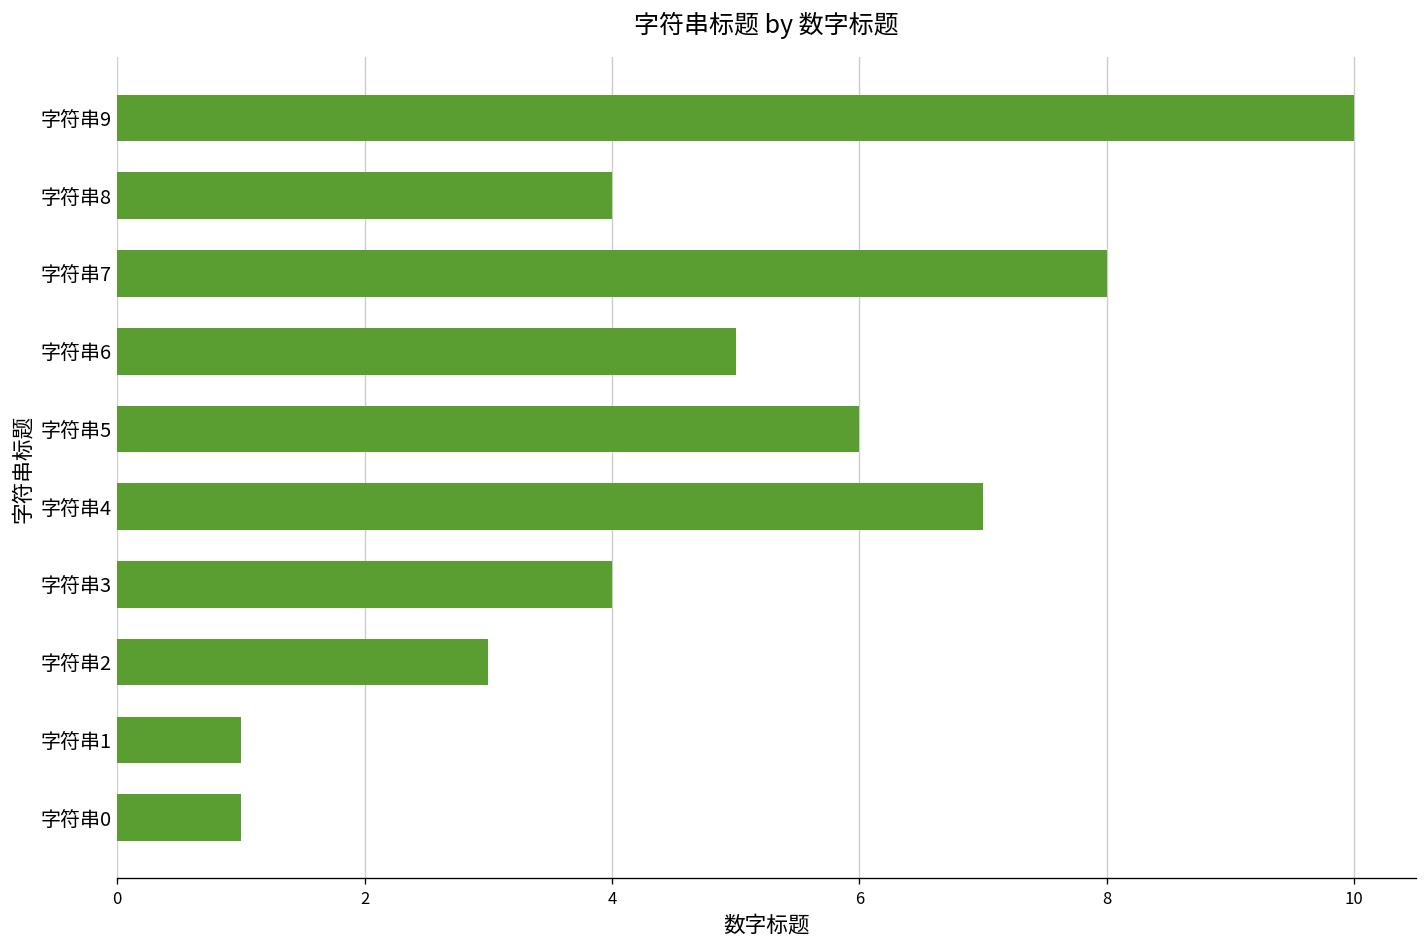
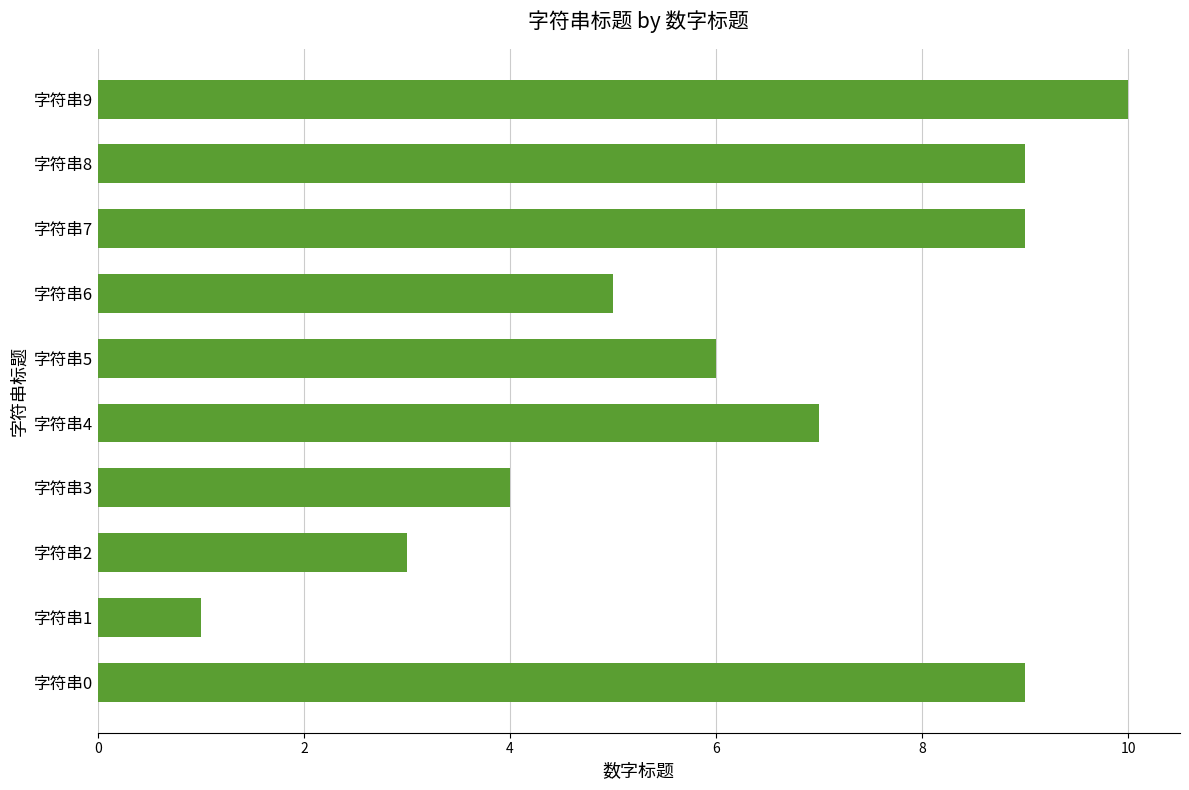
  {
    "字符串9": 10,
-   "字符串8": 4,
-   "字符串7": 8,
+   "字符串8": 9,
+   "字符串7": 9,
    "字符串6": 5,
    "字符串5": 6,
    "字符串4": 7,
    "字符串3": 4,
    "字符串2": 3,
    "字符串1": 1,
-   "字符串0": 1
+   "字符串0": 9
  }
